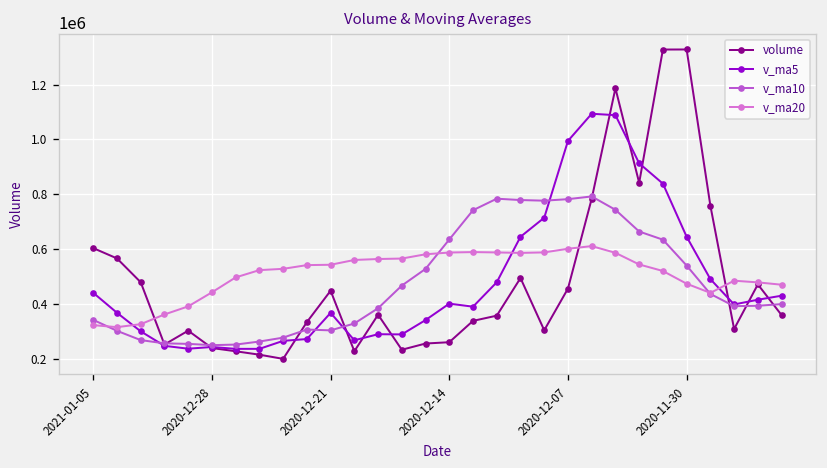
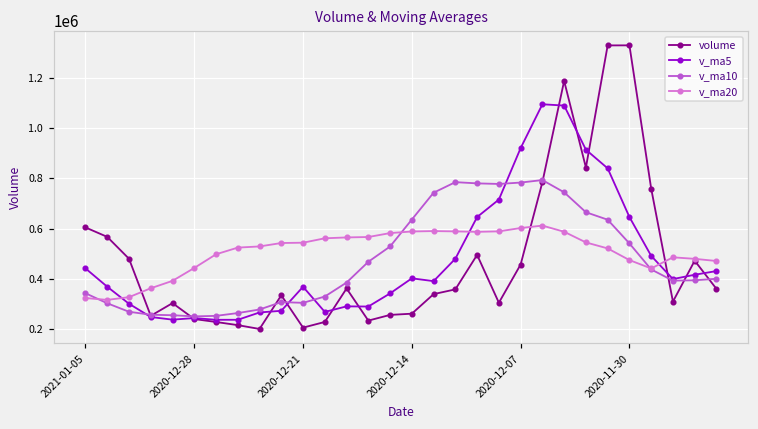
  {
    "volume": {
      "2021-01-05": 600000,
-     "2020-12-21": 450000,
+     "2020-12-21": 210000,
      "2020-12-14": 260000,
      "2020-12-07": 460000,
      "2020-11-30": 1330000
    },
    "v_ma5": {
      "2021-01-05": 440000,
      "2020-12-21": 370000,
      "2020-12-14": 400000,
-     "2020-12-07": 990000,
+     "2020-12-07": 920000,
      "2020-11-30": 650000
    }
  }
